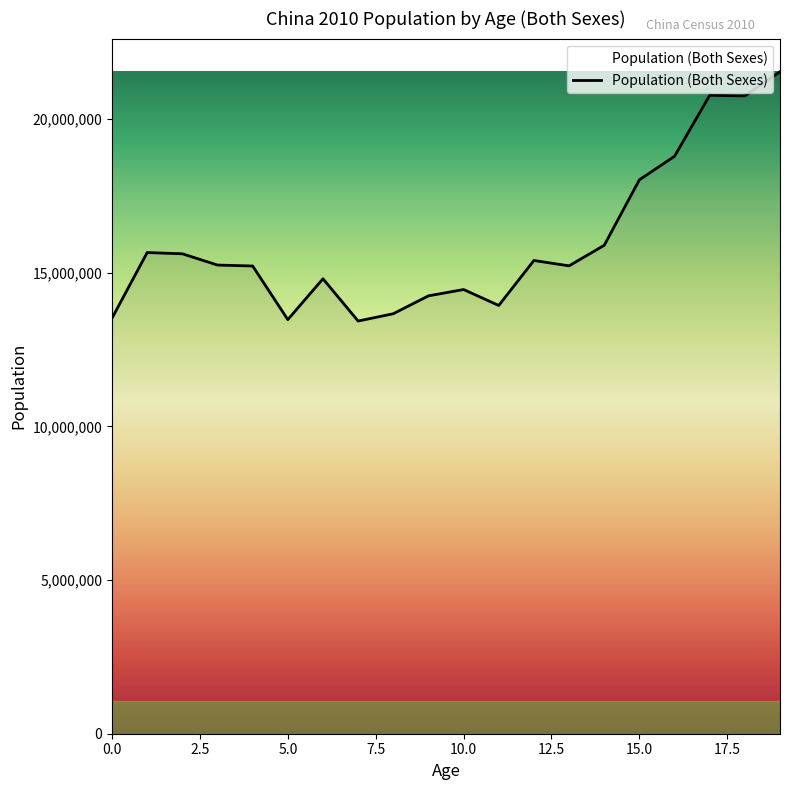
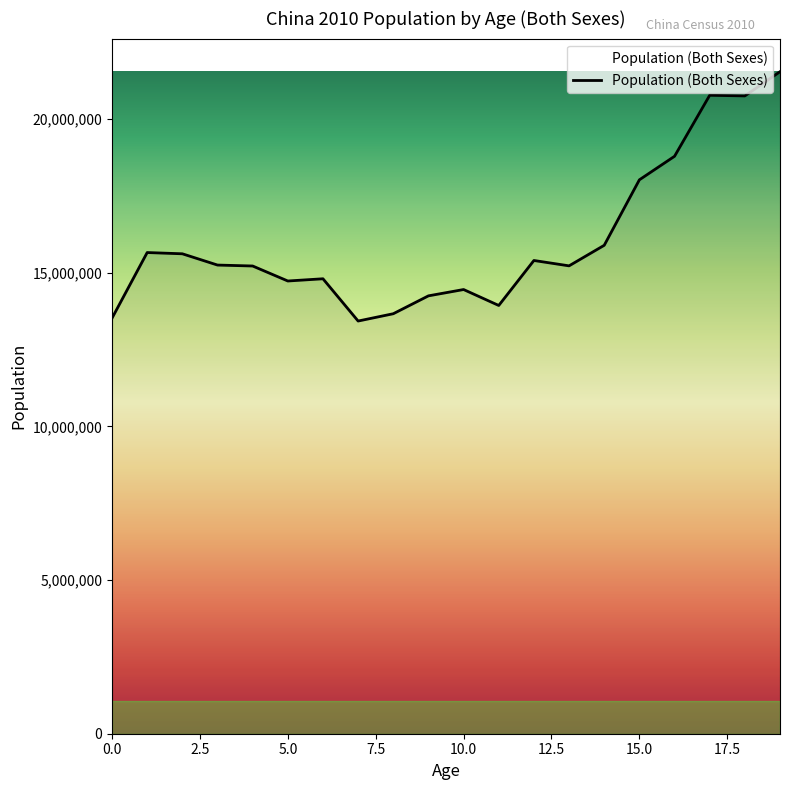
  {
    "0.0": "13,500,000",
-   "5.0": "13,500,000",
+   "5.0": "14,700,000",
    "10.0": "14,500,000",
    "15.0": "18,000,000"
  }
